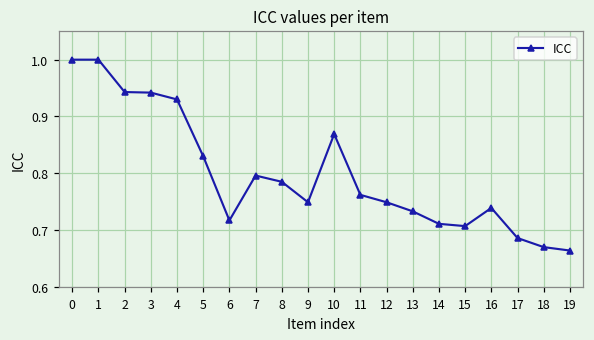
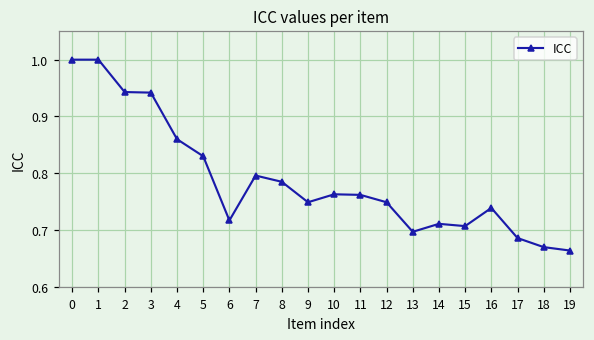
  {
    "0": 1.00,
    "1": 1.00,
    "2": 0.94,
    "3": 0.94,
-   "4": 0.93,
+   "4": 0.86,
    "5": 0.83,
    "6": 0.72,
    "7": 0.80,
    "8": 0.79,
    "9": 0.75,
-   "10": 0.87,
+   "10": 0.76,
    "11": 0.76,
    "12": 0.75,
-   "13": 0.73,
+   "13": 0.70,
    "14": 0.71,
    "15": 0.71,
    "16": 0.74,
    "17": 0.69,
    "18": 0.67,
    "19": 0.66
  }
